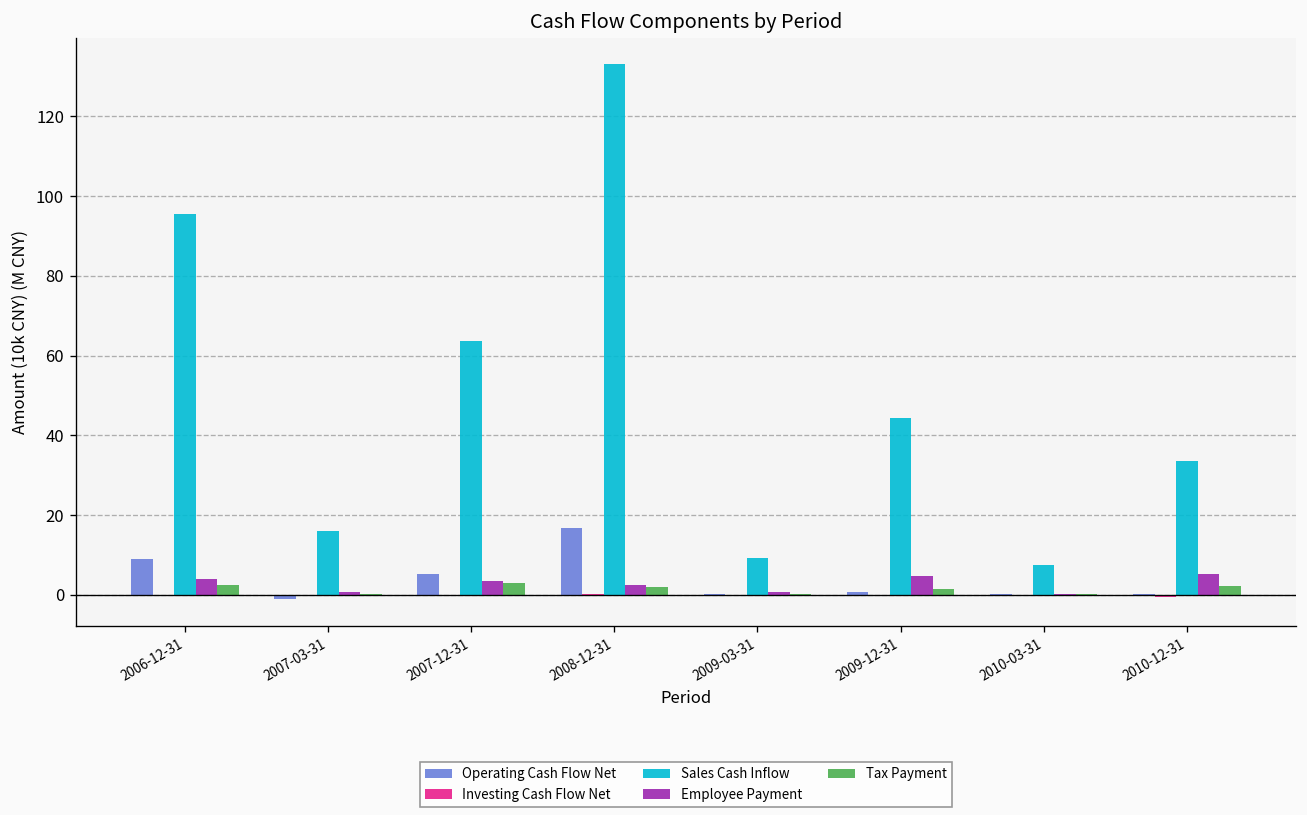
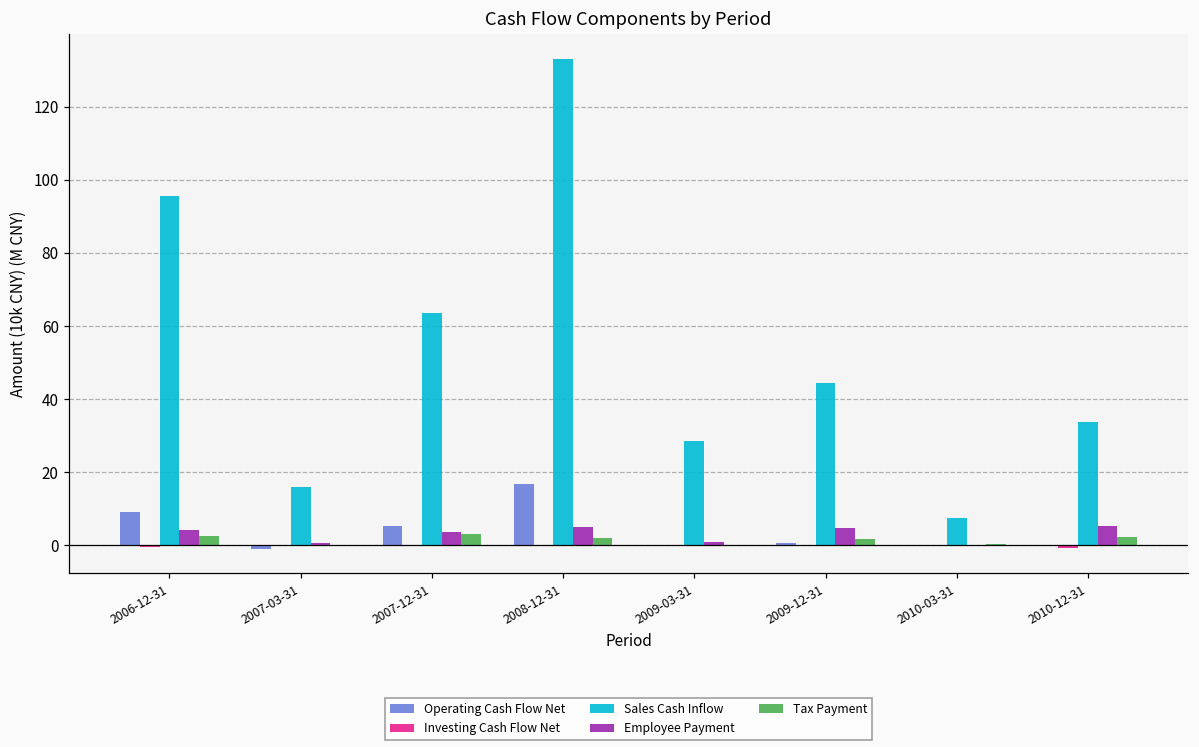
  {
    "Operating Cash Flow Net": {
      "2006-12-31": 9,
      "2007-03-31": -1,
      "2007-12-31": 5,
      "2008-12-31": 17
    },
    "Investing Cash Flow Net": {
      "2009-03-31": 0,
      "2010-03-31": 0
    },
    "Sales Cash Inflow": {
      "2006-12-31": 95,
      "2007-03-31": 16,
      "2007-12-31": 64,
      "2008-12-31": 133,
-     "2009-03-31": 9,
+     "2009-03-31": 29,
      "2009-12-31": 44,
      "2010-03-31": 7,
      "2010-12-31": 34
    },
    "Employee Payment": {
      "2006-12-31": 4,
      "2007-12-31": 4,
-     "2008-12-31": 3,
+     "2008-12-31": 5,
      "2009-03-31": 1,
      "2009-12-31": 5,
      "2010-12-31": 5
    },
    "Tax Payment": {
      "2006-12-31": 2,
      "2007-12-31": 3,
      "2008-12-31": 2,
      "2009-12-31": 2,
      "2010-12-31": 2
    }
  }
